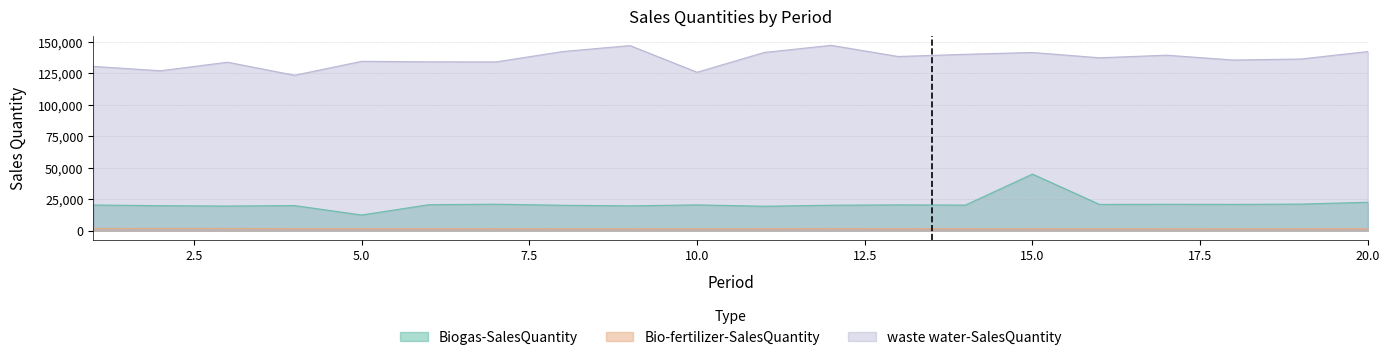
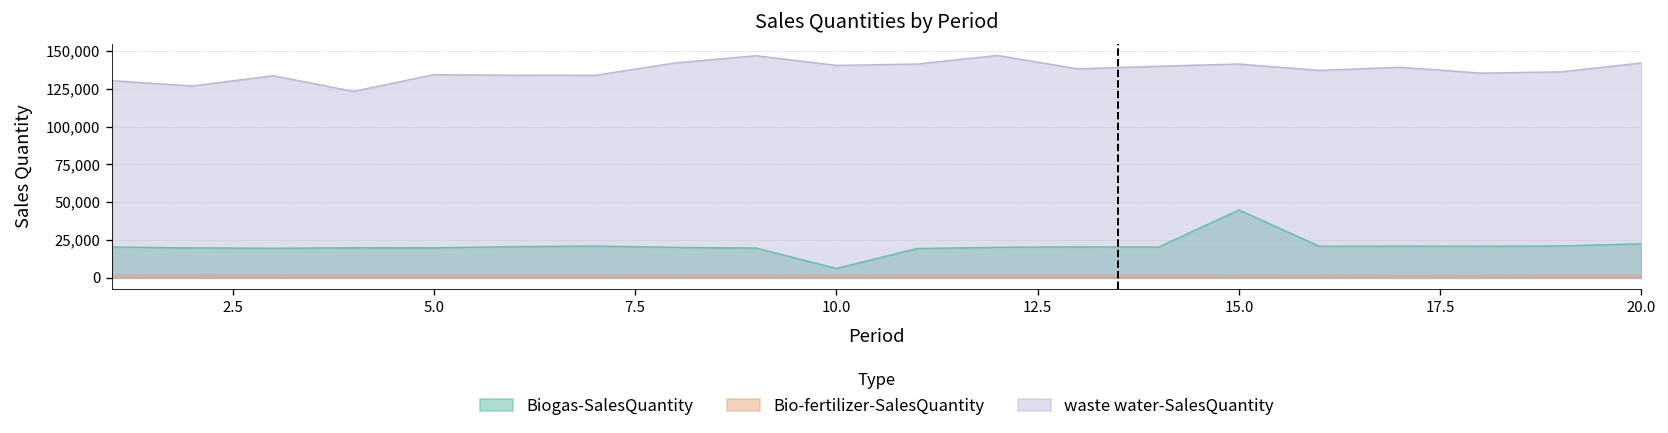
  {
    "Biogas-SalesQuantity": {
-     "5.0": "12,000",
-     "10.0": "20,000",
+     "5.0": "20,000",
+     "10.0": "6,000",
      "15.0": "45,000",
      "20.0": "23,000"
    },
    "Bio-fertilizer-SalesQuantity": {
      "5.0": "2,000",
      "10.0": "2,000",
      "15.0": "2,000",
      "20.0": "2,000"
    },
    "waste water-SalesQuantity": {
      "5.0": "134,000",
-     "10.0": "126,000",
+     "10.0": "141,000",
      "15.0": "141,000",
      "20.0": "142,000"
    }
  }
